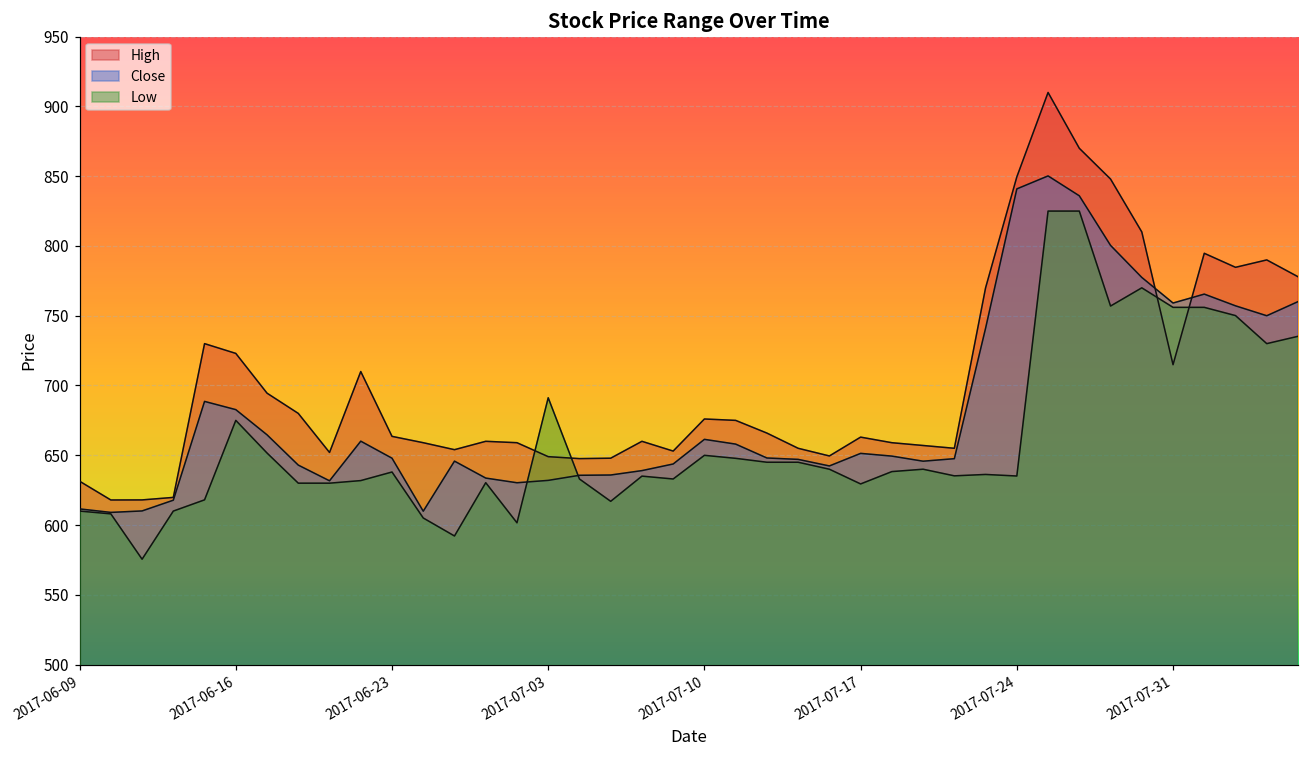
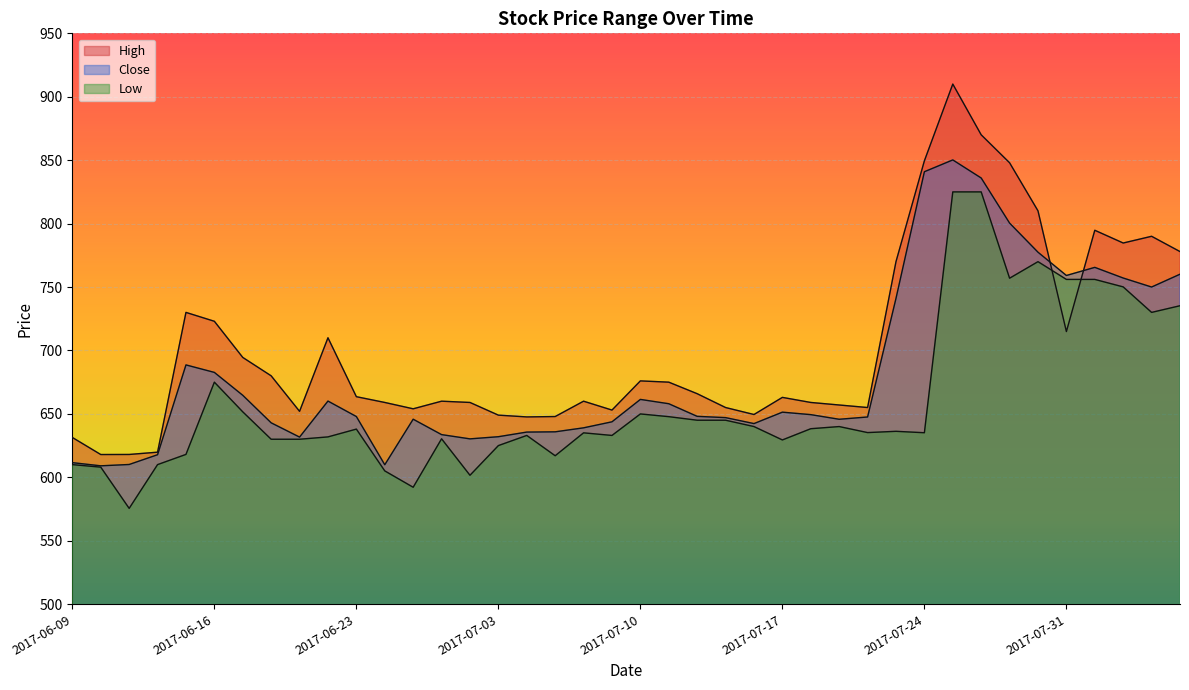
  {
    "High": {
      "2017-06-09": 631,
      "2017-06-16": 723,
      "2017-06-23": 664,
      "2017-07-03": 649,
      "2017-07-10": 676,
      "2017-07-17": 663,
      "2017-07-24": 850,
      "2017-07-31": 715
    },
    "Close": {
      "2017-06-16": 683,
      "2017-06-23": 648,
      "2017-07-03": 632,
      "2017-07-10": 661,
      "2017-07-17": 651,
      "2017-07-24": 841,
      "2017-07-31": 759
    },
    "Low": {
      "2017-06-16": 675,
      "2017-06-23": 638,
-     "2017-07-03": 691,
+     "2017-07-03": 625,
      "2017-07-10": 650,
      "2017-07-17": 629,
      "2017-07-24": 635,
      "2017-07-31": 756
    }
  }
